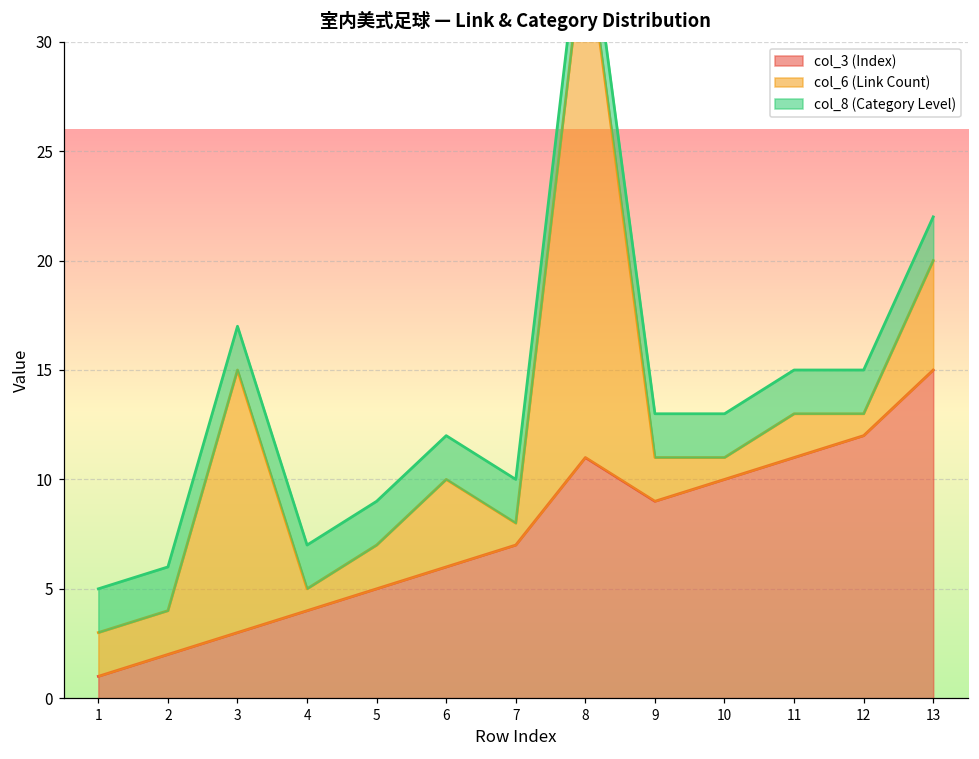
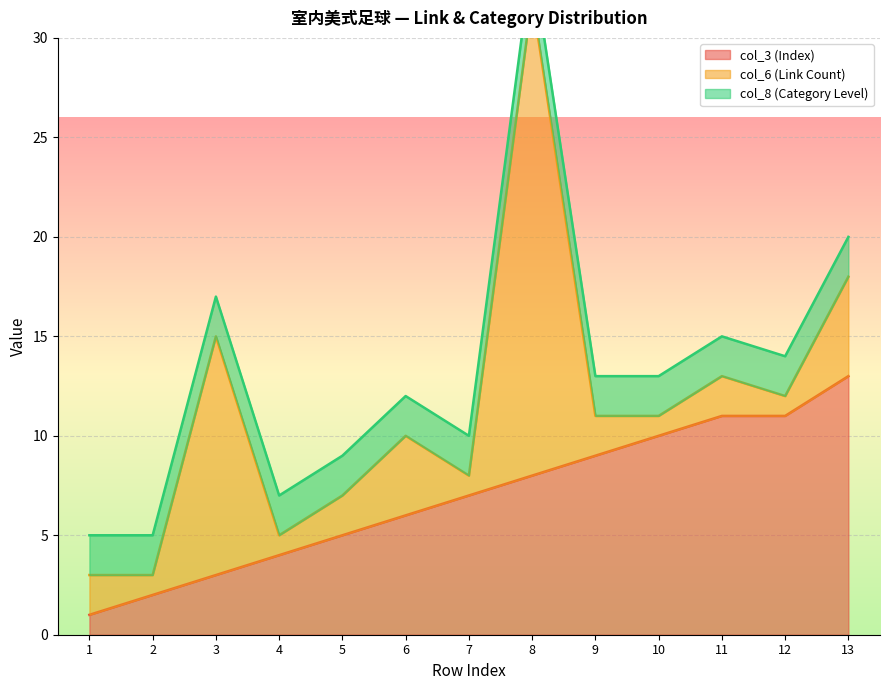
  {
    "col_3 (Index)": {
      "1": 1,
      "2": 2,
      "3": 3,
      "4": 4,
      "5": 5,
      "6": 6,
      "7": 7,
-     "8": 11,
+     "8": 8,
      "9": 9,
      "10": 10,
      "11": 11,
-     "12": 12,
-     "13": 15
+     "12": 11,
+     "13": 13
    },
    "col_6 (Link Count)": {
      "1": 2,
-     "2": 2,
+     "2": 1,
      "3": 12,
      "4": 1,
      "5": 2,
      "6": 4,
      "7": 1,
      "9": 2,
      "10": 1,
      "11": 2,
      "12": 1,
      "13": 5
    },
    "col_8 (Category Level)": {
      "1": 2,
      "2": 2,
      "3": 2,
      "4": 2,
      "5": 2,
      "6": 2,
      "7": 2,
      "9": 2,
      "10": 2,
      "11": 2,
      "12": 2,
      "13": 2
    }
  }
